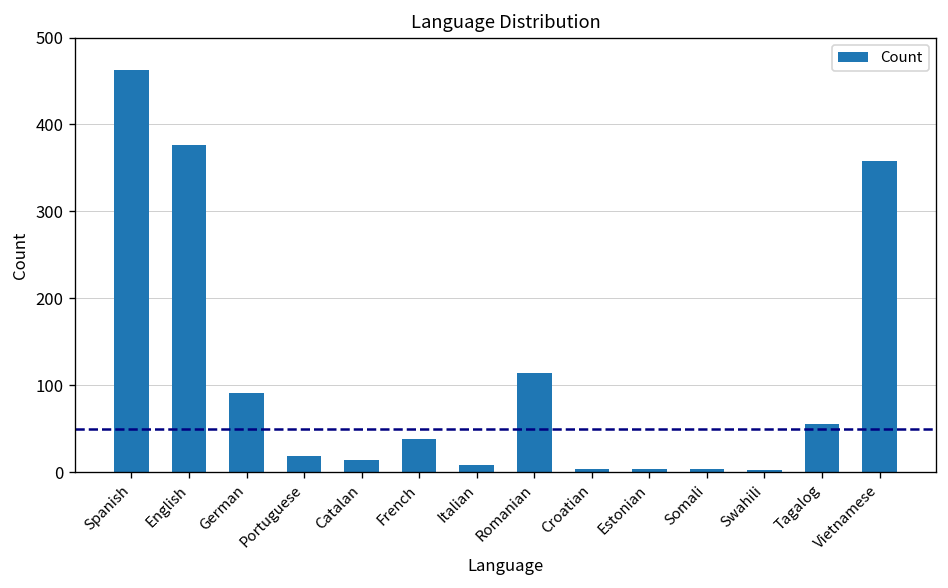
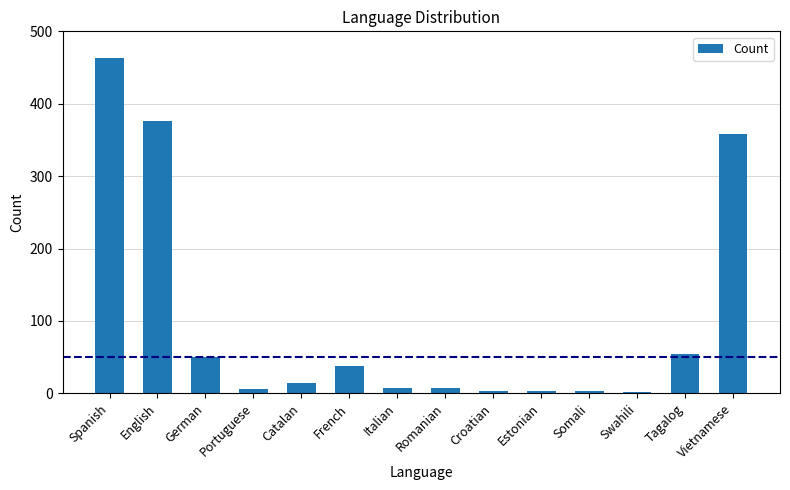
  {
    "Spanish": 460,
    "English": 380,
-   "German": 90,
-   "Portuguese": 20,
+   "German": 50,
+   "Portuguese": 10,
    "Catalan": 10,
    "French": 40,
    "Italian": 10,
-   "Romanian": 110,
+   "Romanian": 10,
    "Tagalog": 60,
    "Vietnamese": 360
  }
